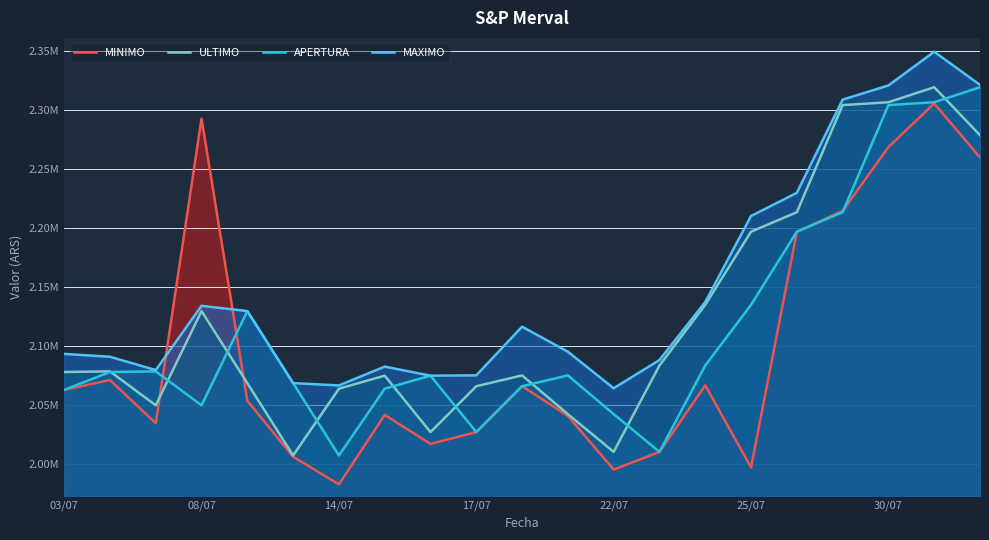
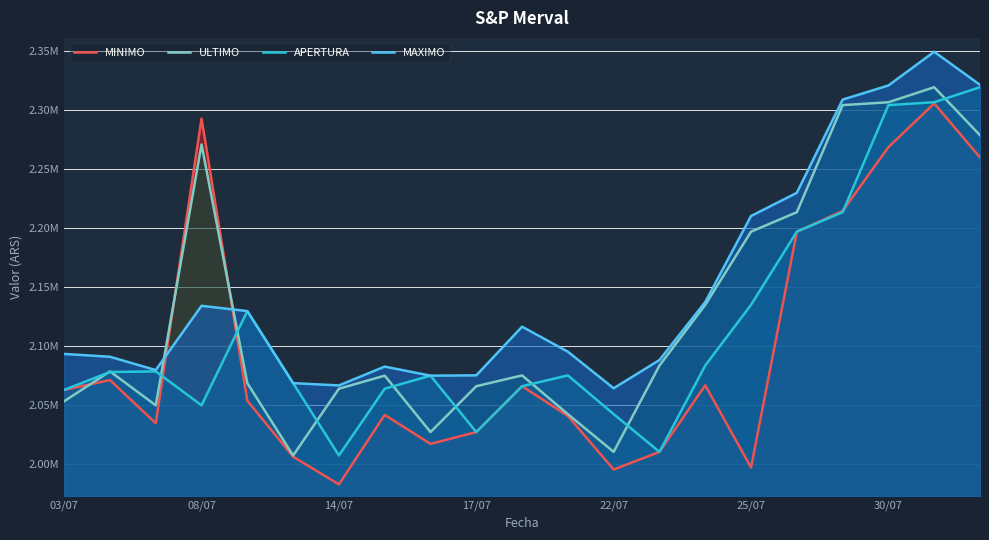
  {
    "MINIMO": {
      "08/07": 2293000,
      "14/07": 1983000,
      "22/07": 1996000,
      "25/07": 1997000,
      "30/07": 2269000
    },
    "ULTIMO": {
-     "03/07": 2078000,
-     "08/07": 2130000,
+     "03/07": 2053000,
+     "08/07": 2271000,
      "14/07": 2064000,
      "17/07": 2066000,
      "22/07": 2010000,
      "25/07": 2197000,
      "30/07": 2307000
    }
  }
